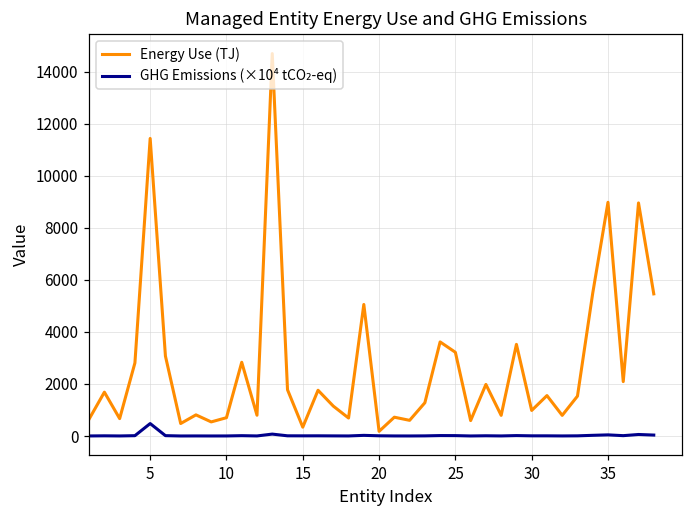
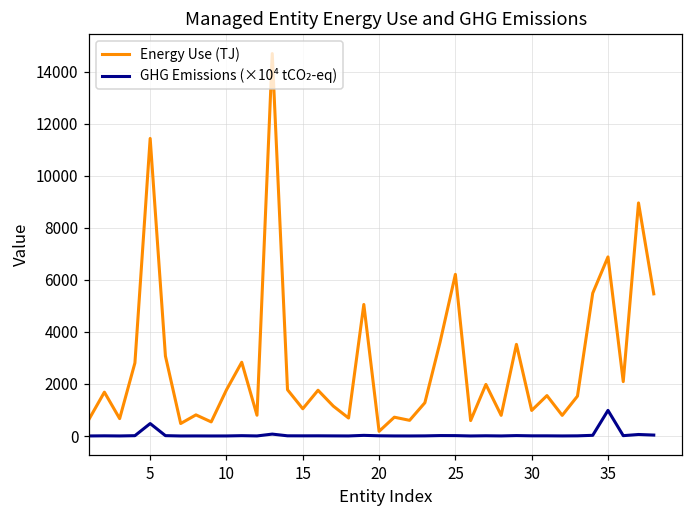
  {
    "Energy Use (TJ)": {
      "5": 11400,
-     "10": 700,
-     "15": 300,
+     "10": 1800,
+     "15": 1000,
      "20": 200,
-     "25": 3200,
+     "25": 6200,
      "30": 1000,
-     "35": 9000
+     "35": 6900
    },
    "GHG Emissions (×10⁴ tCO₂-eq)": {
      "5": 500,
      "10": 0,
      "15": 0,
      "20": 0,
      "25": 0,
      "30": 0,
-     "35": 0
+     "35": 1000
    }
  }
